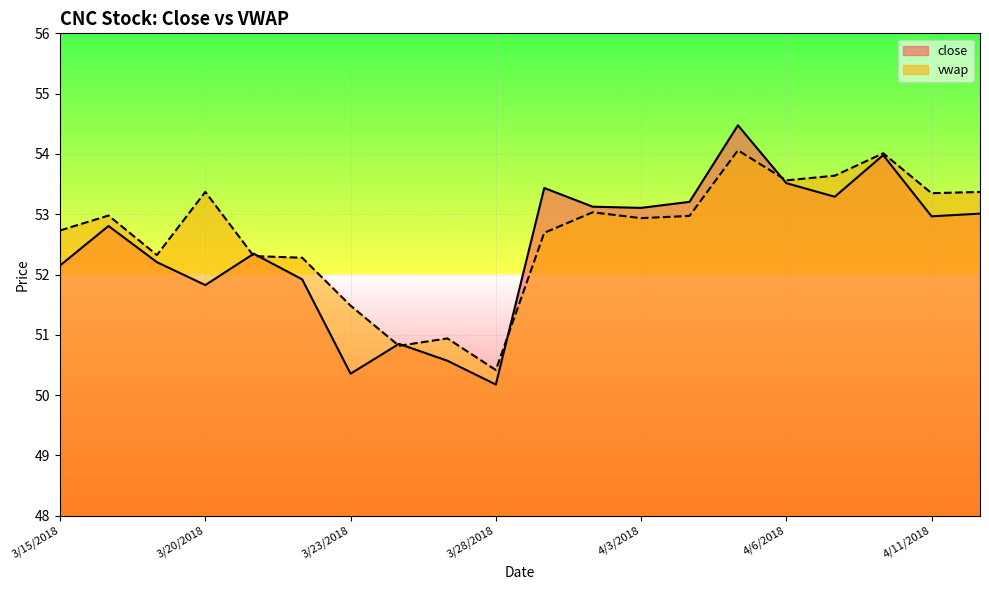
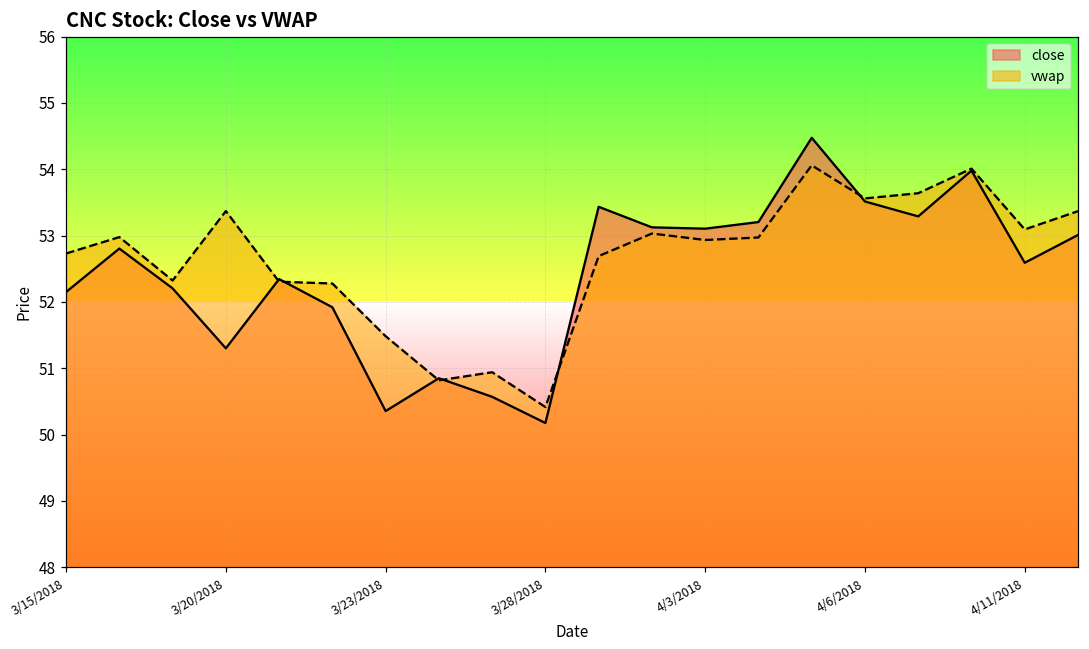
  {
    "close": {
      "3/15/2018": 52.2,
-     "3/20/2018": 51.8,
+     "3/20/2018": 51.3,
      "3/23/2018": 50.4,
      "3/28/2018": 50.2,
      "4/3/2018": 53.1,
      "4/6/2018": 53.5,
-     "4/11/2018": 53.0
+     "4/11/2018": 52.6
    },
    "vwap": {
      "3/15/2018": 52.7,
      "3/20/2018": 53.4,
      "3/23/2018": 51.5,
      "3/28/2018": 50.4,
      "4/3/2018": 52.9,
      "4/6/2018": 53.6,
-     "4/11/2018": 53.3
+     "4/11/2018": 53.1
    }
  }
